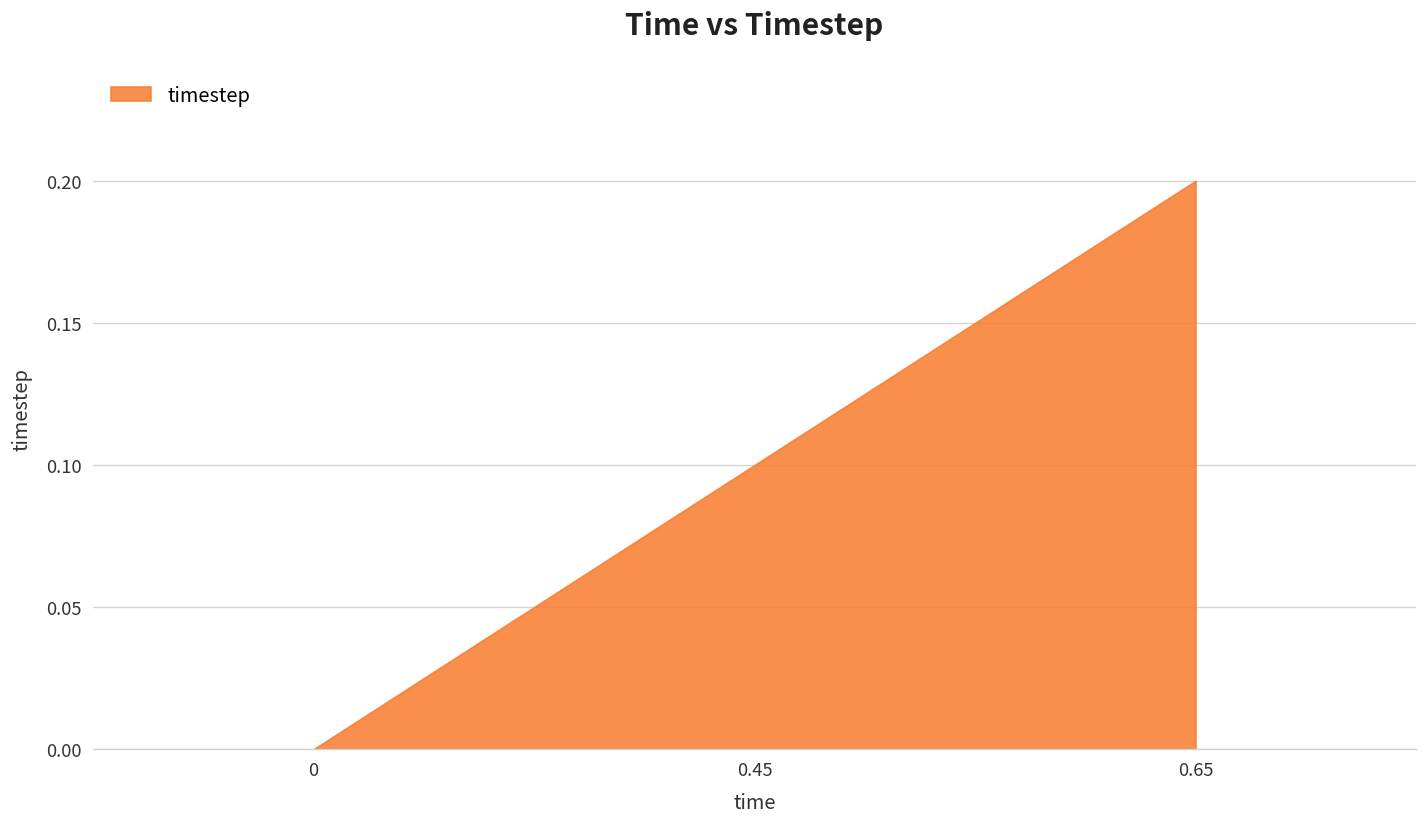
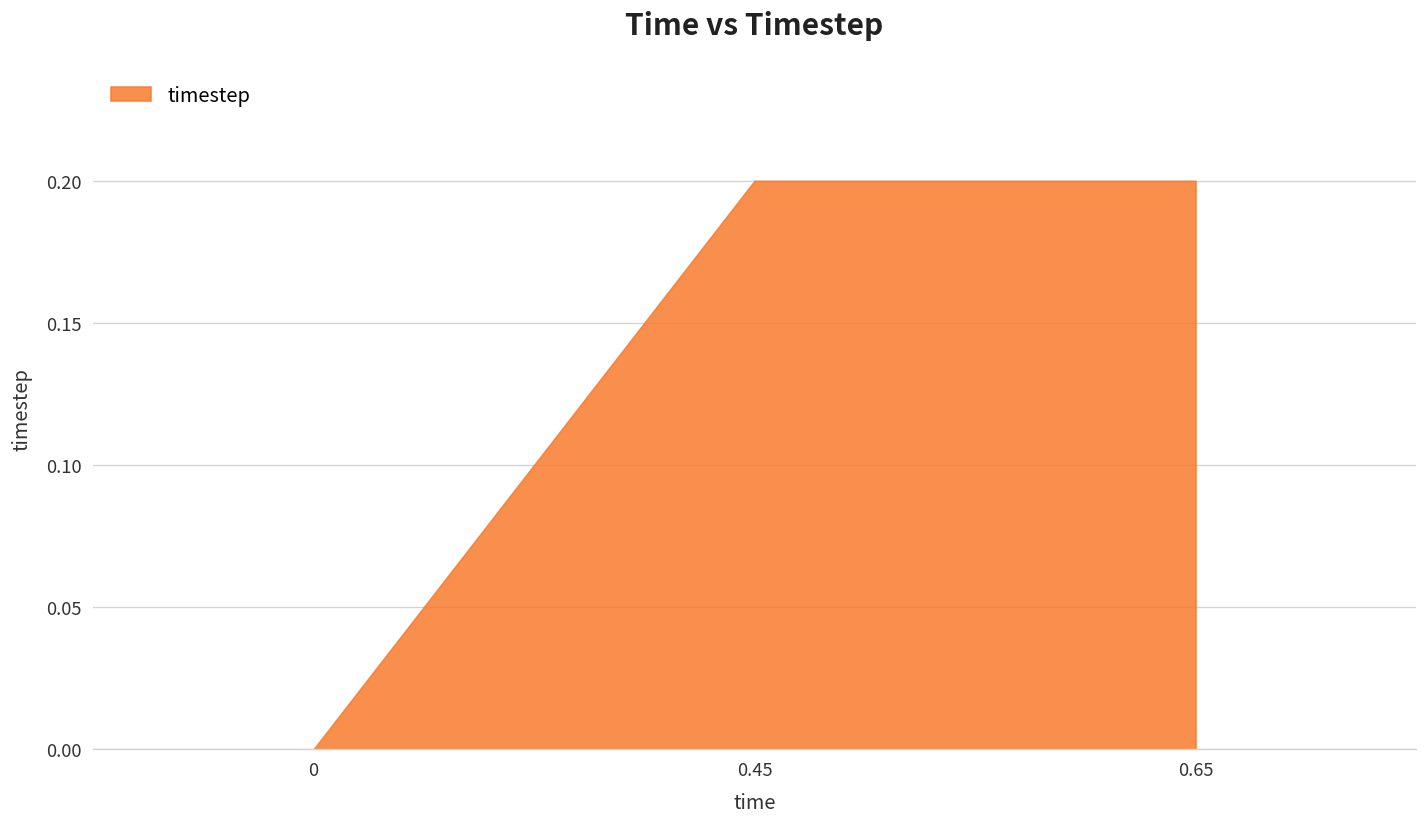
  {
    "0": 0.0,
-   "0.45": 0.1,
+   "0.45": 0.2,
    "0.65": 0.2
  }
